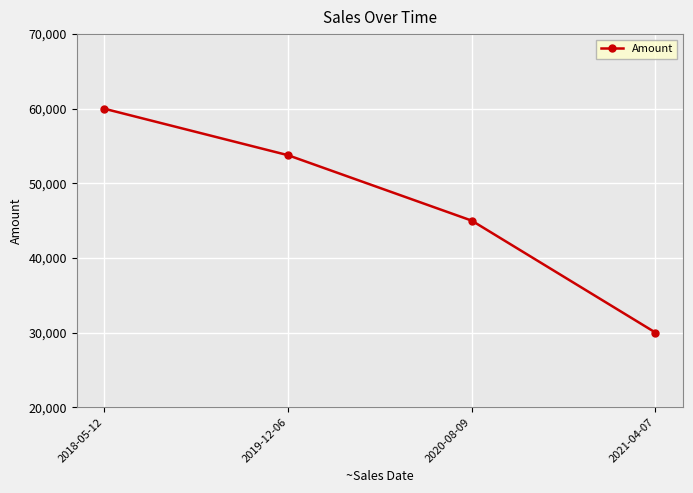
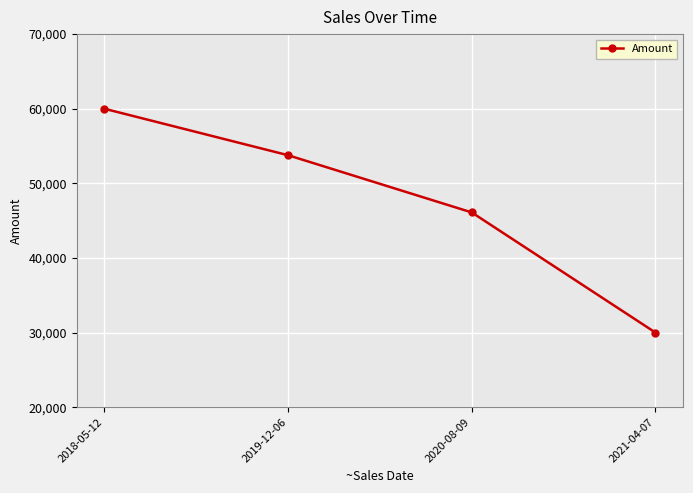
  {
    "2018-05-12": "60,000",
    "2019-12-06": "54,000",
-   "2020-08-09": "45,000",
+   "2020-08-09": "46,000",
    "2021-04-07": "30,000"
  }
